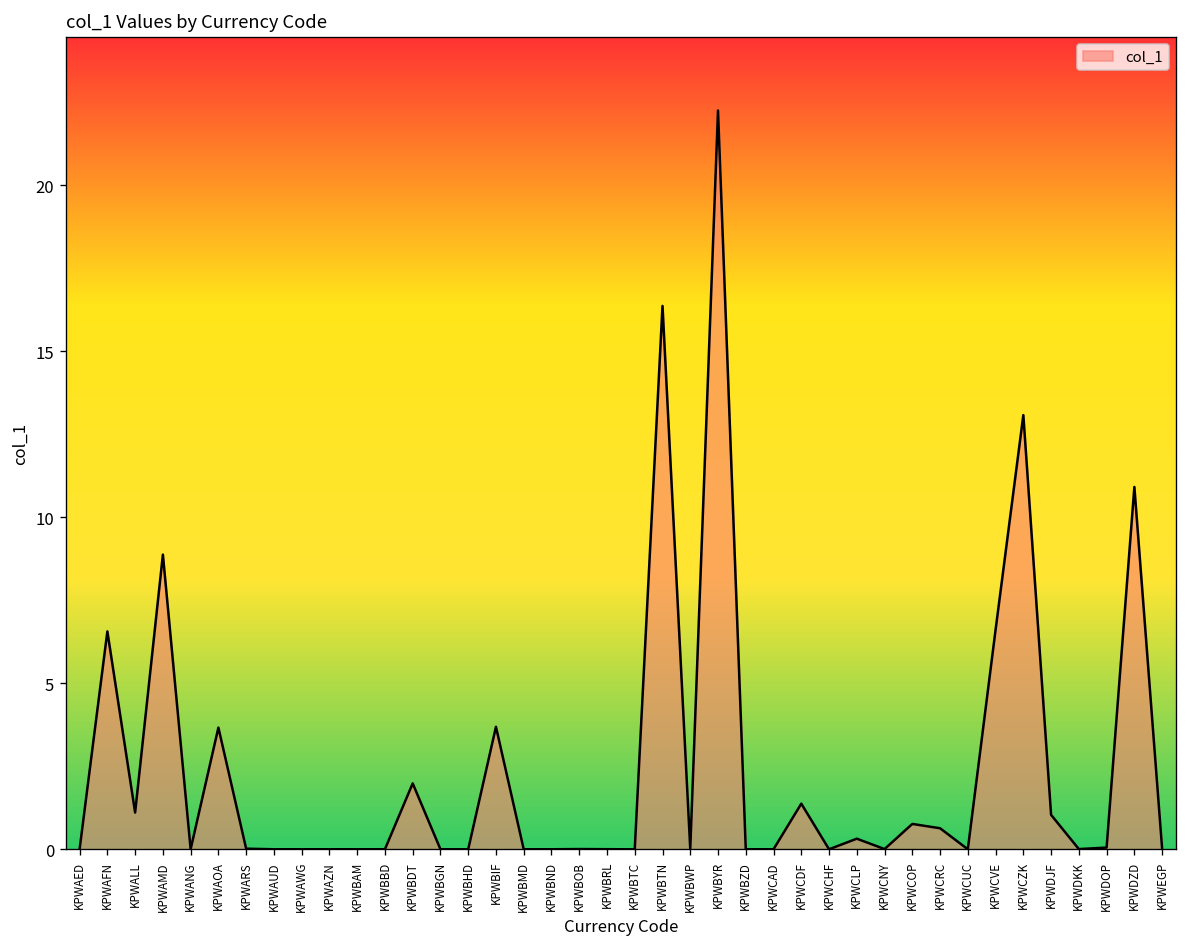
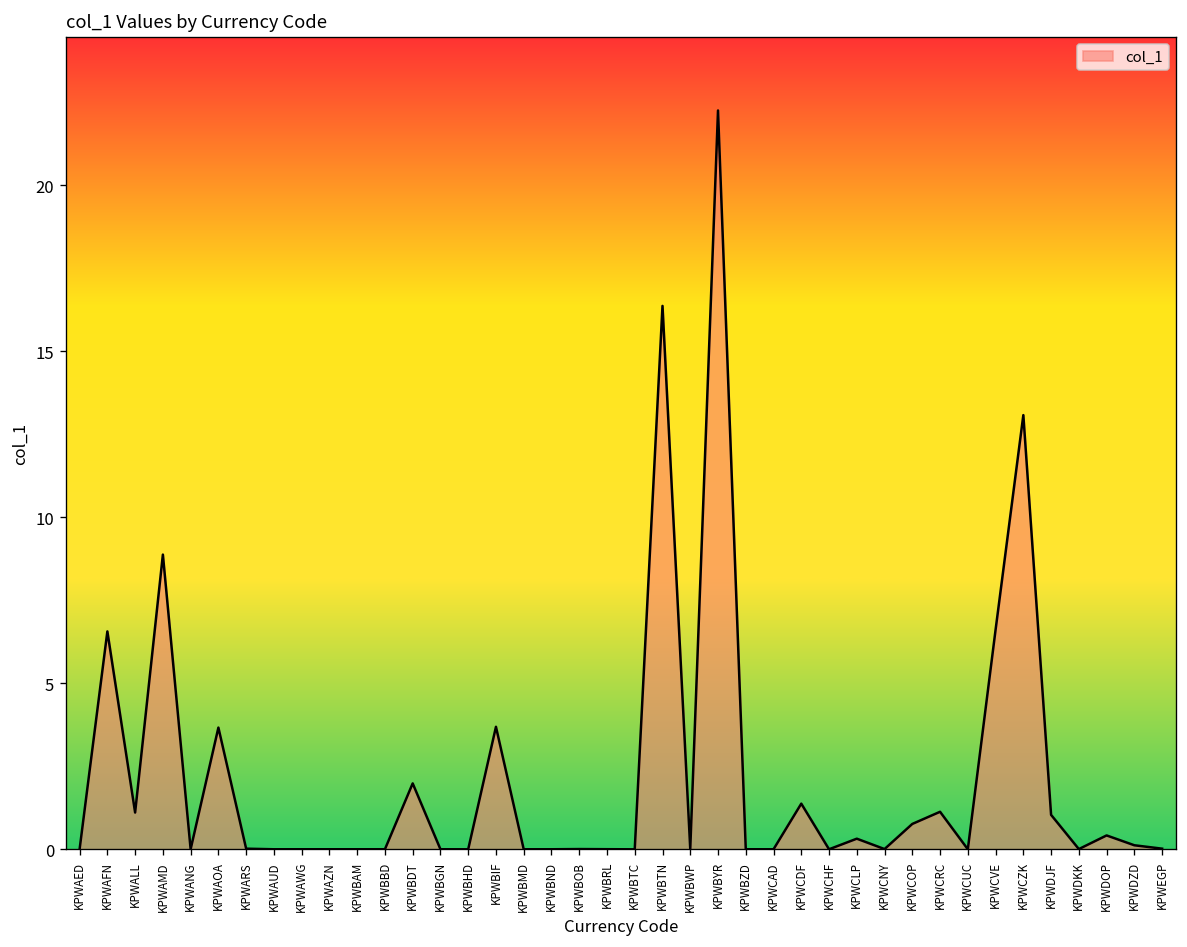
  {
    "KPWAED": 0.0,
    "KPWAFN": 6.6,
    "KPWALL": 1.1,
    "KPWAMD": 8.9,
    "KPWANG": 0.0,
    "KPWAOA": 3.7,
    "KPWARS": 0.0,
    "KPWAUD": 0.0,
    "KPWAWG": 0.0,
    "KPWAZN": 0.0,
    "KPWBAM": 0.0,
    "KPWBBD": 0.0,
    "KPWBDT": 2.0,
    "KPWBGN": 0.0,
    "KPWBHD": 0.0,
    "KPWBIF": 3.7,
    "KPWBMD": 0.0,
    "KPWBND": 0.0,
    "KPWBOB": 0.0,
    "KPWBRL": 0.0,
    "KPWBTC": 0.0,
    "KPWBTN": 16.4,
    "KPWBWP": 0.0,
    "KPWBYR": 22.2,
    "KPWBZD": 0.0,
    "KPWCAD": 0.0,
    "KPWCDF": 1.4,
    "KPWCHF": 0.0,
    "KPWCLP": 0.3,
    "KPWCNY": 0.0,
    "KPWCOP": 0.8,
-   "KPWCRC": 0.6,
+   "KPWCRC": 1.1,
    "KPWCUC": 0.0,
    "KPWCVE": 6.6,
    "KPWCZK": 13.1,
    "KPWDJF": 1.0,
    "KPWDKK": 0.0,
-   "KPWDOP": 0.1,
-   "KPWDZD": 10.9,
+   "KPWDOP": 0.4,
+   "KPWDZD": 0.1,
    "KPWEGP": 0.0
  }
